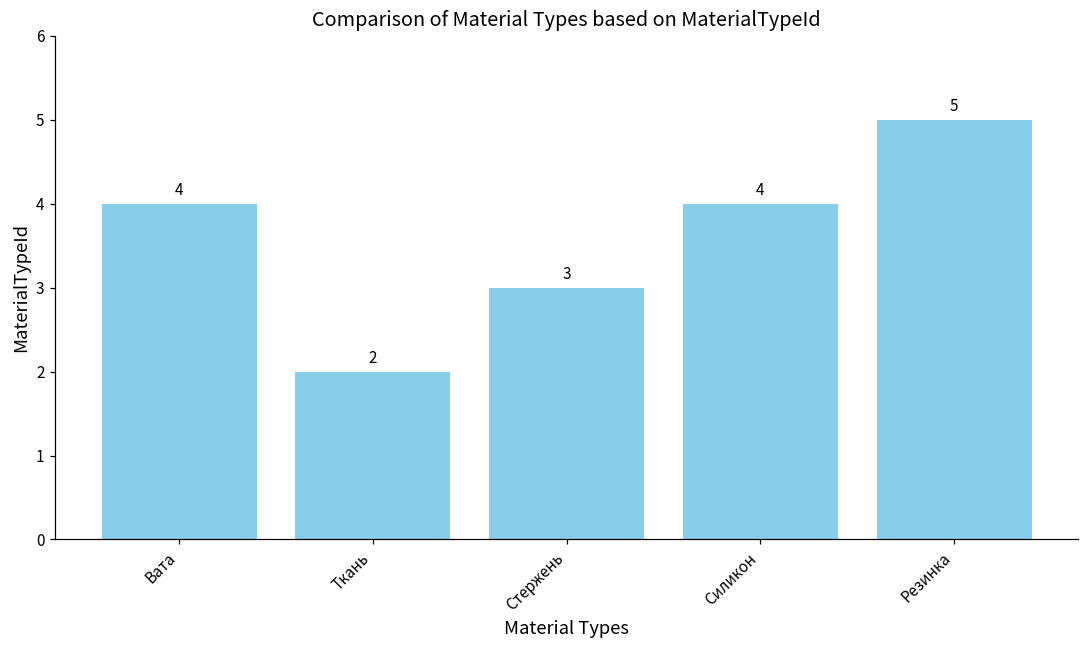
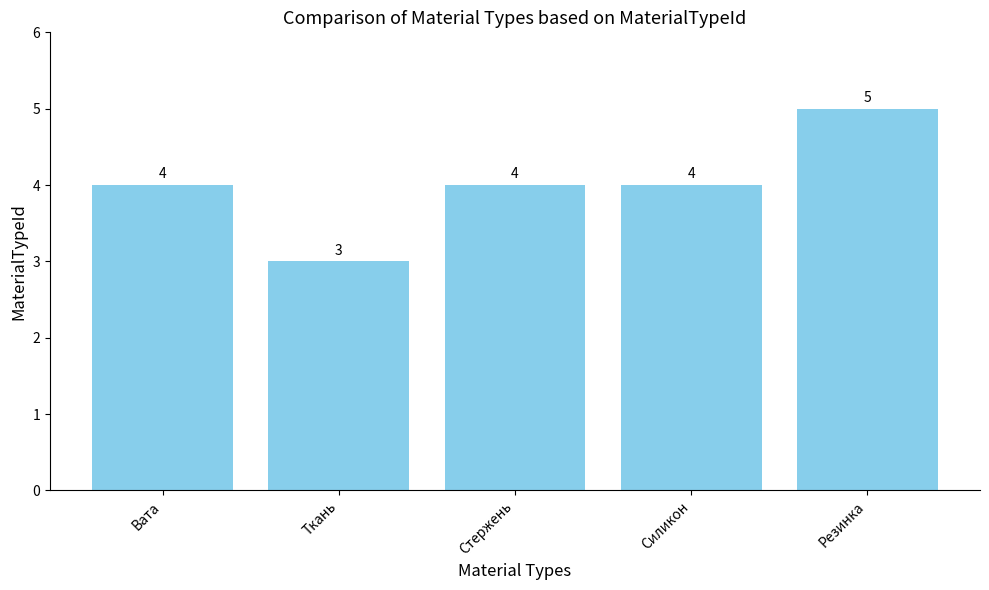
  {
    "Вата": 4,
-   "Ткань": 2,
-   "Стержень": 3,
+   "Ткань": 3,
+   "Стержень": 4,
    "Силикон": 4,
    "Резинка": 5
  }
